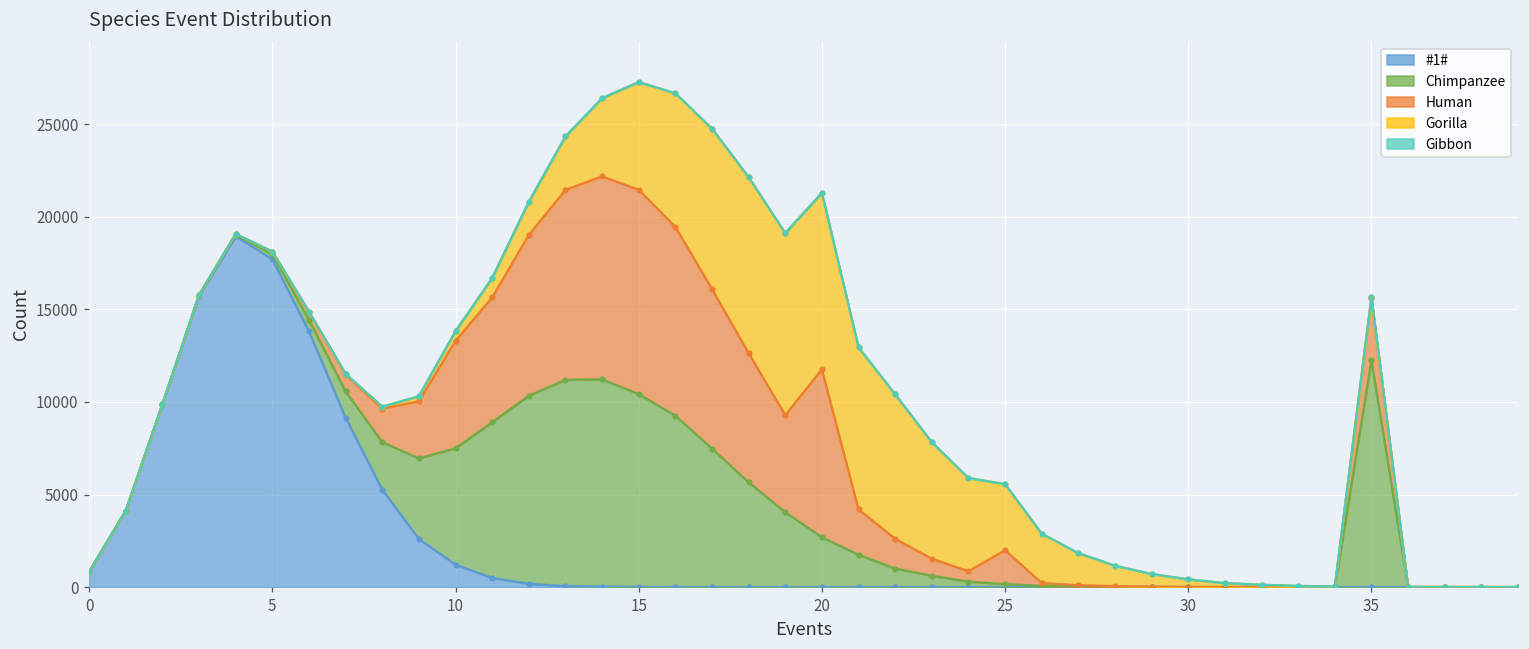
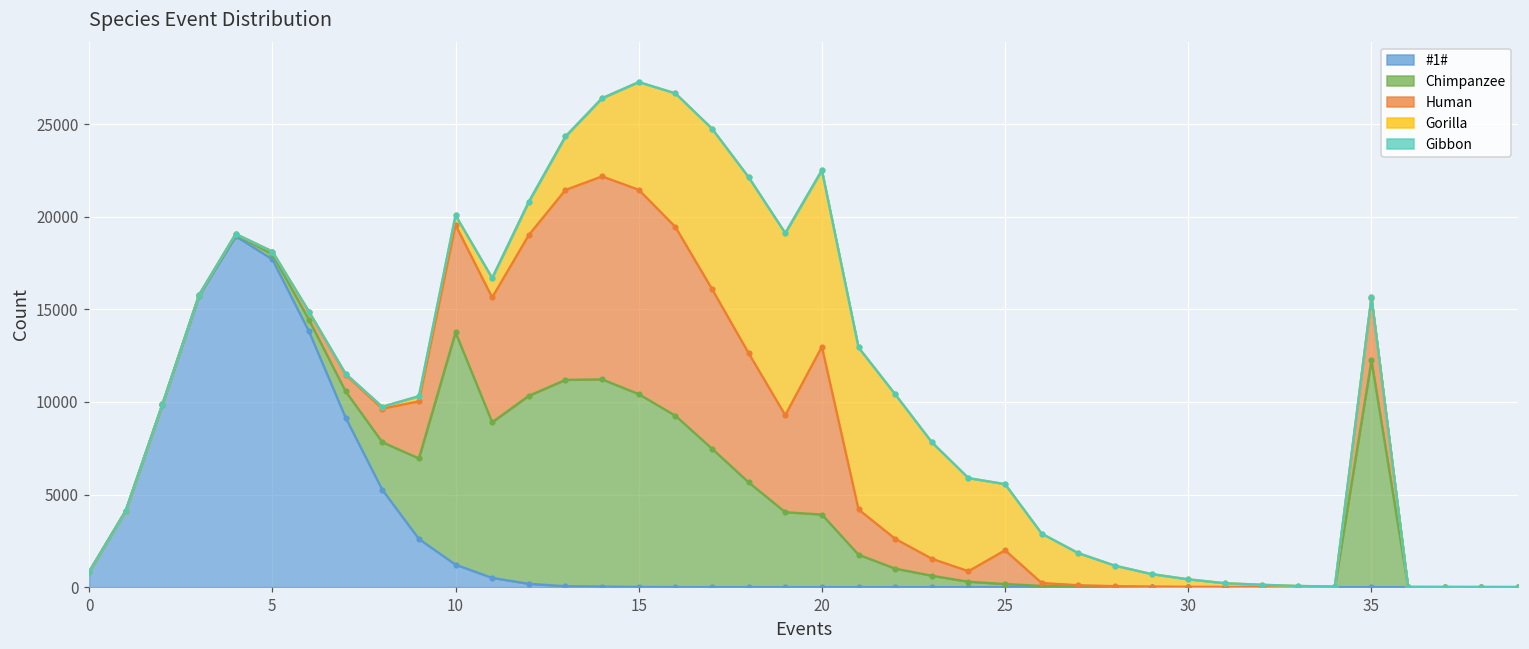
  {
    "Chimpanzee": {
-     "10": 6300,
+     "10": 12500,
      "15": 10400,
-     "20": 2700,
+     "20": 3900,
      "25": 200,
      "35": 12200
    },
    "Human": {
      "10": 5800,
      "15": 11000,
      "20": 9100,
      "25": 1800
    }
  }
